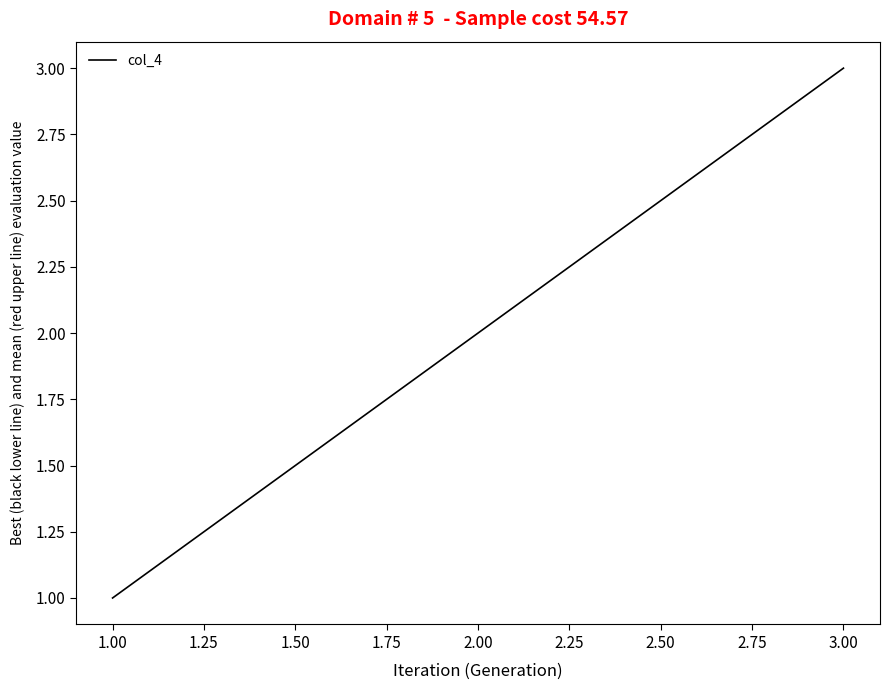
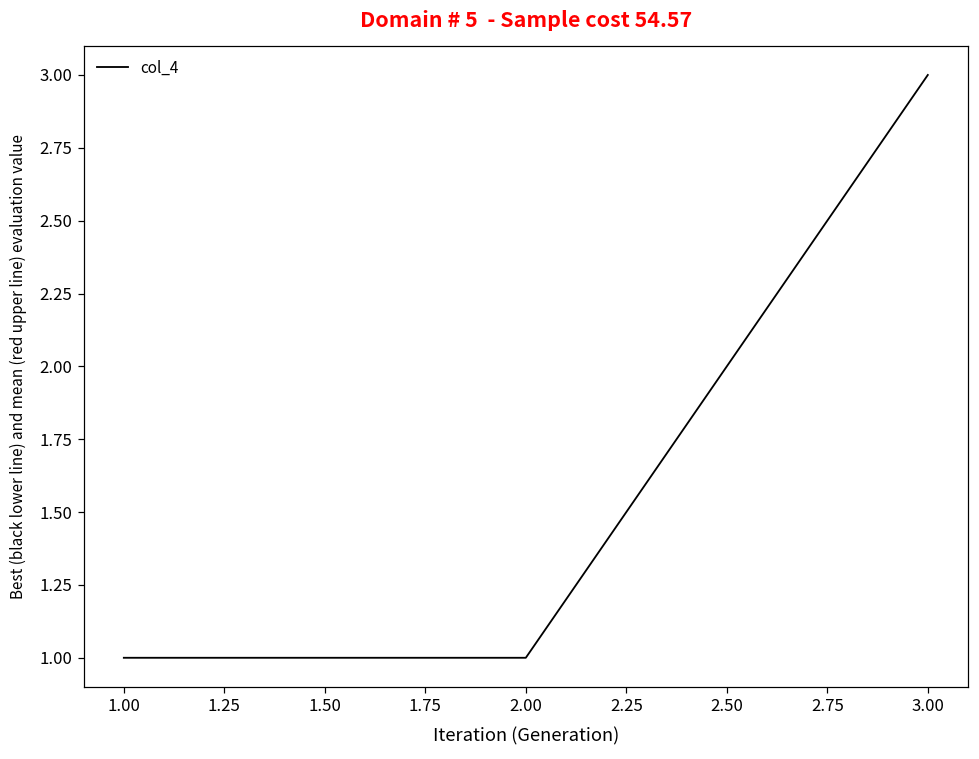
  {
    "1.00": 1,
-   "2.00": 2,
+   "2.00": 1,
    "3.00": 3
  }
